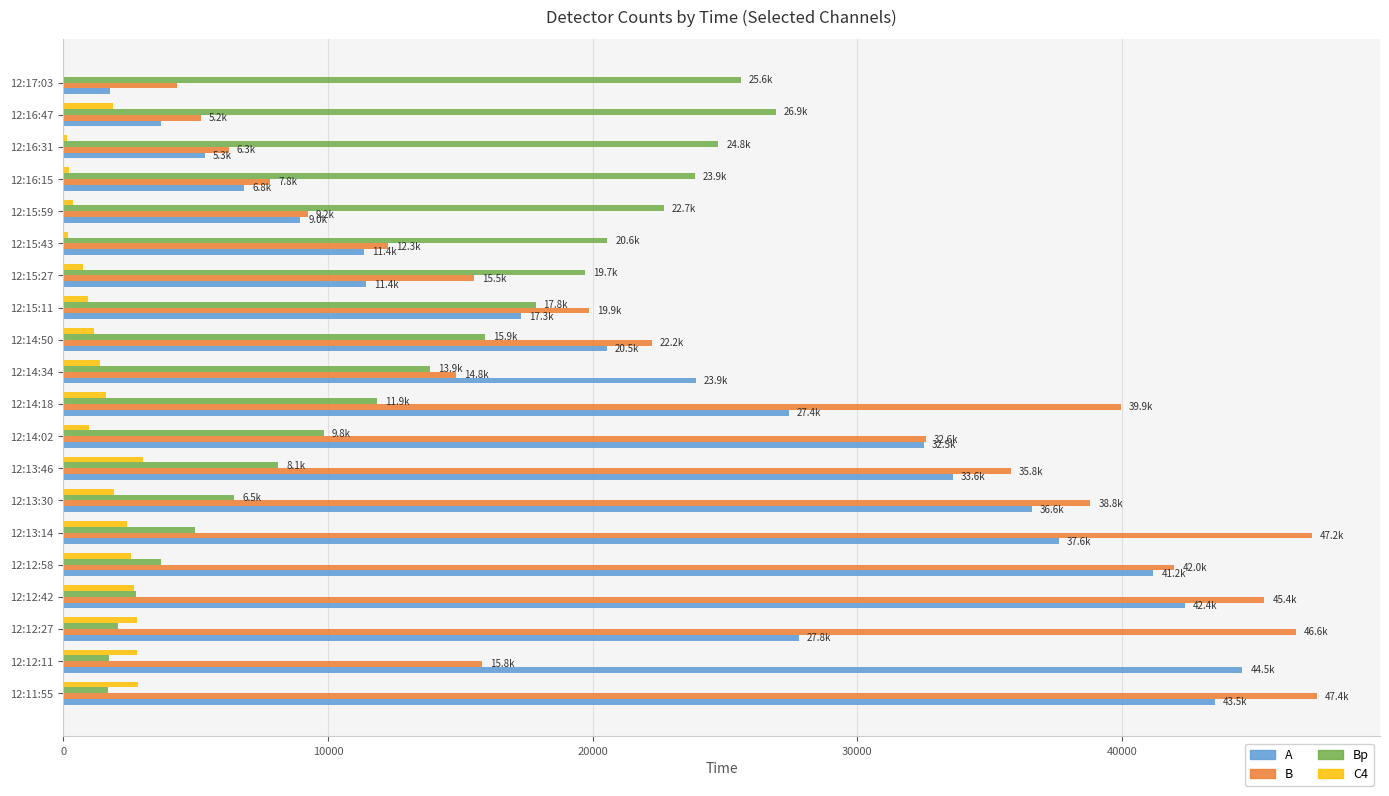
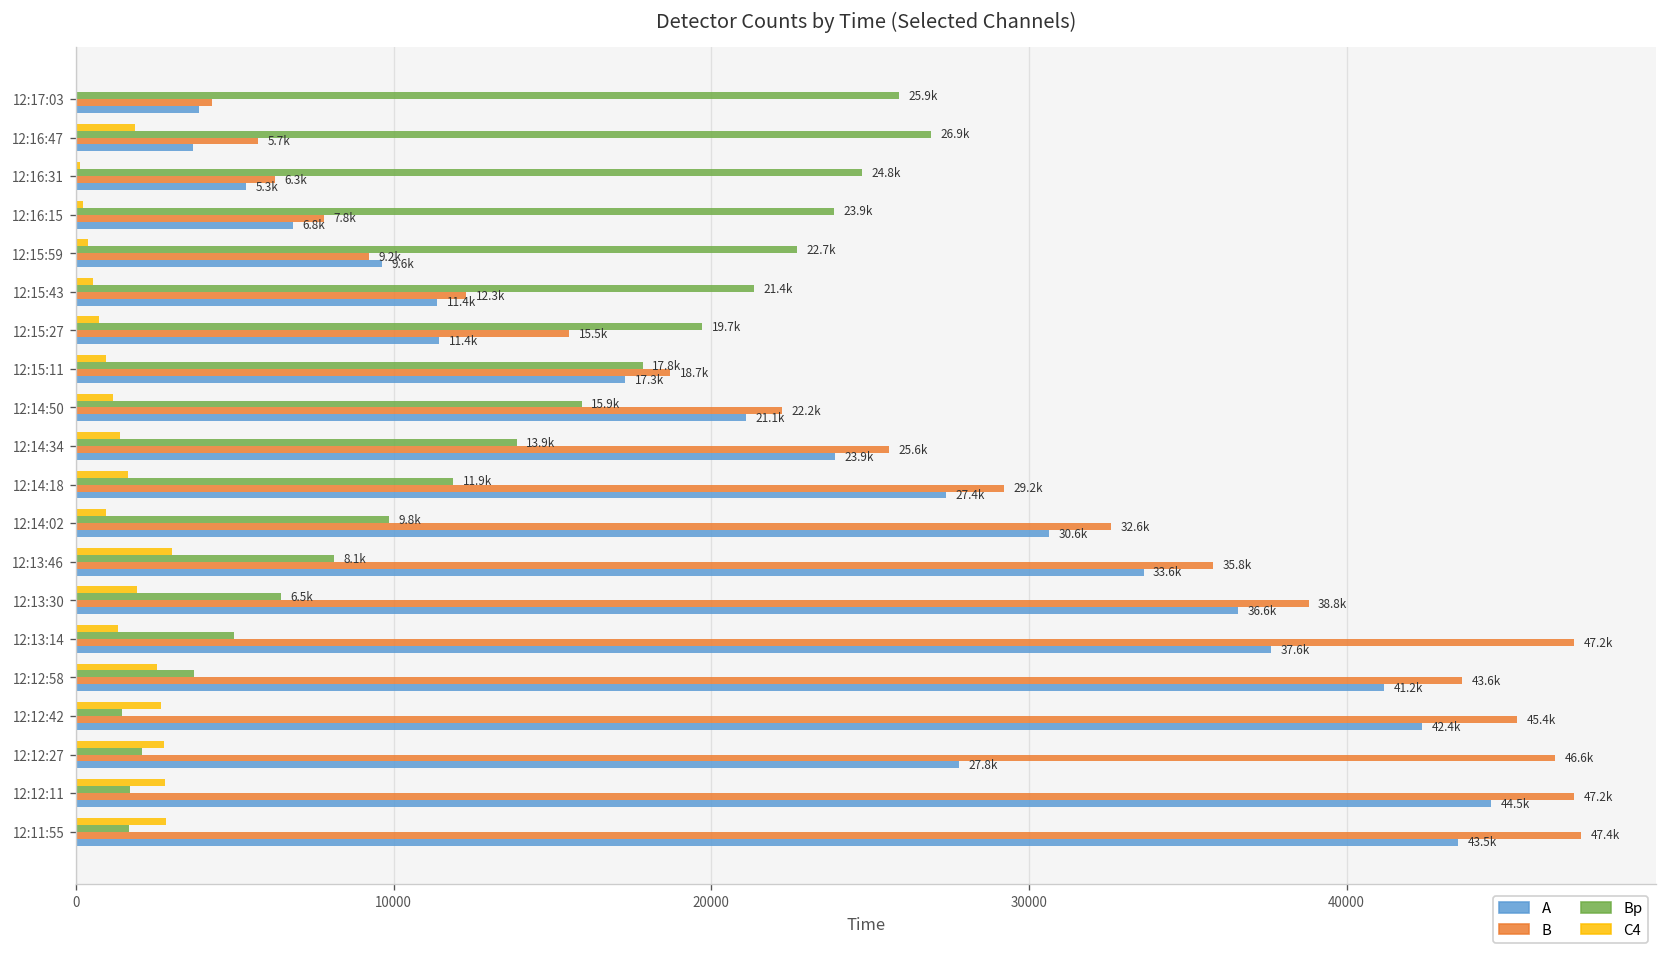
  {
    "A": {
-     "12:17:03": "1800",
+     "12:17:03": "3900",
      "12:16:31": "5.3k",
      "12:16:15": "6.8k",
-     "12:15:59": "9.0k",
+     "12:15:59": "9.6k",
      "12:15:43": "11.4k",
      "12:15:27": "11.4k",
      "12:15:11": "17.3k",
-     "12:14:50": "20.5k",
+     "12:14:50": "21.1k",
      "12:14:34": "23.9k",
      "12:14:18": "27.4k",
-     "12:14:02": "32.5k",
+     "12:14:02": "30.6k",
      "12:13:46": "33.6k",
      "12:13:30": "36.6k",
      "12:13:14": "37.6k",
      "12:12:58": "41.2k",
      "12:12:42": "42.4k",
      "12:12:27": "27.8k",
      "12:12:11": "44.5k",
      "12:11:55": "43.5k"
    },
    "B": {
-     "12:16:47": "5.2k",
+     "12:16:47": "5.7k",
      "12:16:31": "6.3k",
      "12:16:15": "7.8k",
      "12:15:43": "12.3k",
      "12:15:27": "15.5k",
-     "12:15:11": "19.9k",
+     "12:15:11": "18.7k",
      "12:14:50": "22.2k",
-     "12:14:34": "14.8k",
-     "12:14:18": "39.9k",
+     "12:14:34": "25.6k",
+     "12:14:18": "29.2k",
      "12:14:02": "32.6k",
      "12:13:46": "35.8k",
      "12:13:30": "38.8k",
      "12:13:14": "47.2k",
-     "12:12:58": "42.0k",
+     "12:12:58": "43.6k",
      "12:12:42": "45.4k",
      "12:12:27": "46.6k",
-     "12:12:11": "15.8k",
+     "12:12:11": "47.2k",
      "12:11:55": "47.4k"
    },
    "Bp": {
-     "12:17:03": "25.6k",
+     "12:17:03": "25.9k",
      "12:16:47": "26.9k",
      "12:16:31": "24.8k",
      "12:16:15": "23.9k",
      "12:15:59": "22.7k",
-     "12:15:43": "20.6k",
+     "12:15:43": "21.4k",
      "12:15:27": "19.7k",
      "12:15:11": "17.8k",
      "12:14:50": "15.9k",
      "12:14:34": "13.9k",
      "12:14:18": "11.9k",
      "12:14:02": "9.8k",
      "12:13:46": "8.1k",
      "12:13:30": "6.5k",
-     "12:12:42": "2800"
+     "12:12:42": "1500"
    },
    "C4": {
      "12:16:47": "1900",
      "12:16:31": "100",
      "12:16:15": "200",
      "12:15:59": "400",
-     "12:15:43": "200",
+     "12:15:43": "500",
      "12:15:27": "700",
      "12:15:11": "1000",
      "12:14:50": "1200",
      "12:14:34": "1400",
      "12:14:18": "1600",
      "12:14:02": "1000",
      "12:13:46": "3000",
      "12:13:30": "1900",
-     "12:13:14": "2400",
+     "12:13:14": "1300",
      "12:12:58": "2600",
      "12:12:42": "2700",
      "12:12:27": "2800",
      "12:12:11": "2800",
      "12:11:55": "2800"
    }
  }
